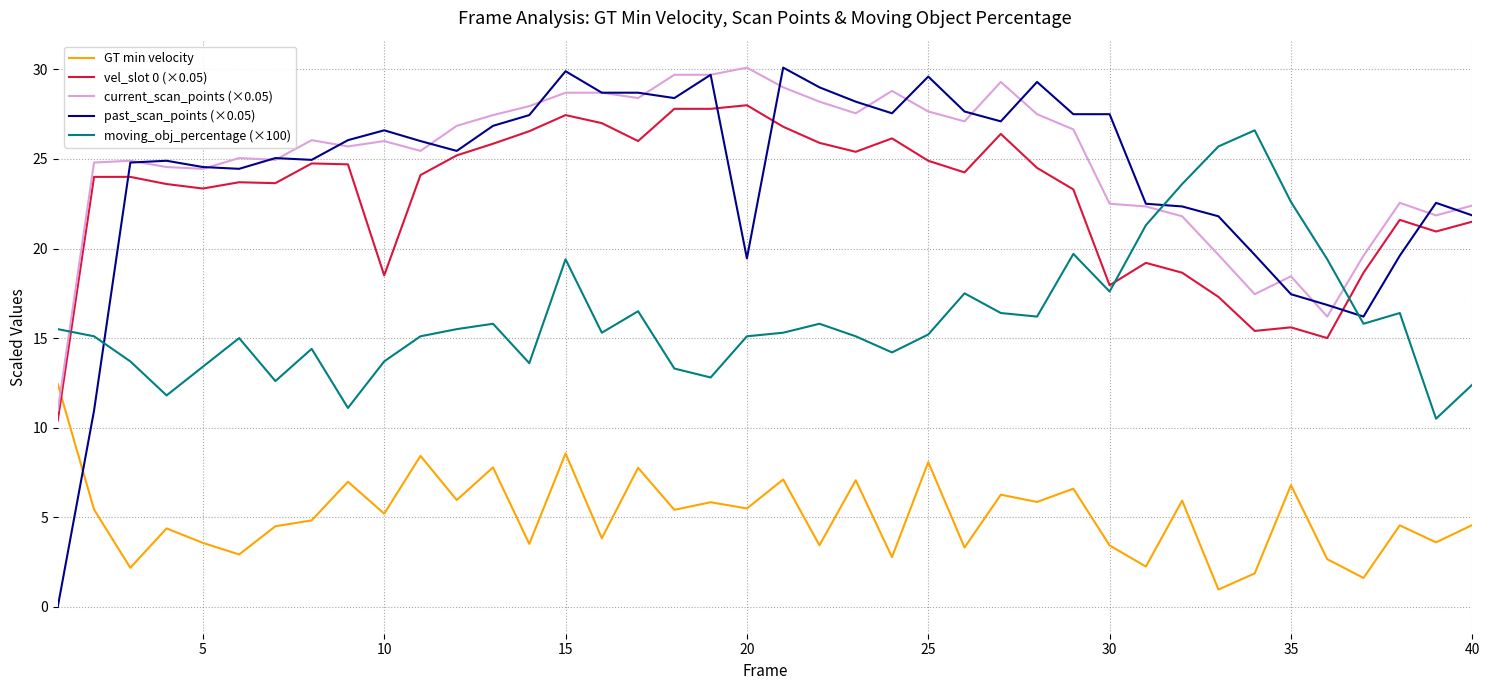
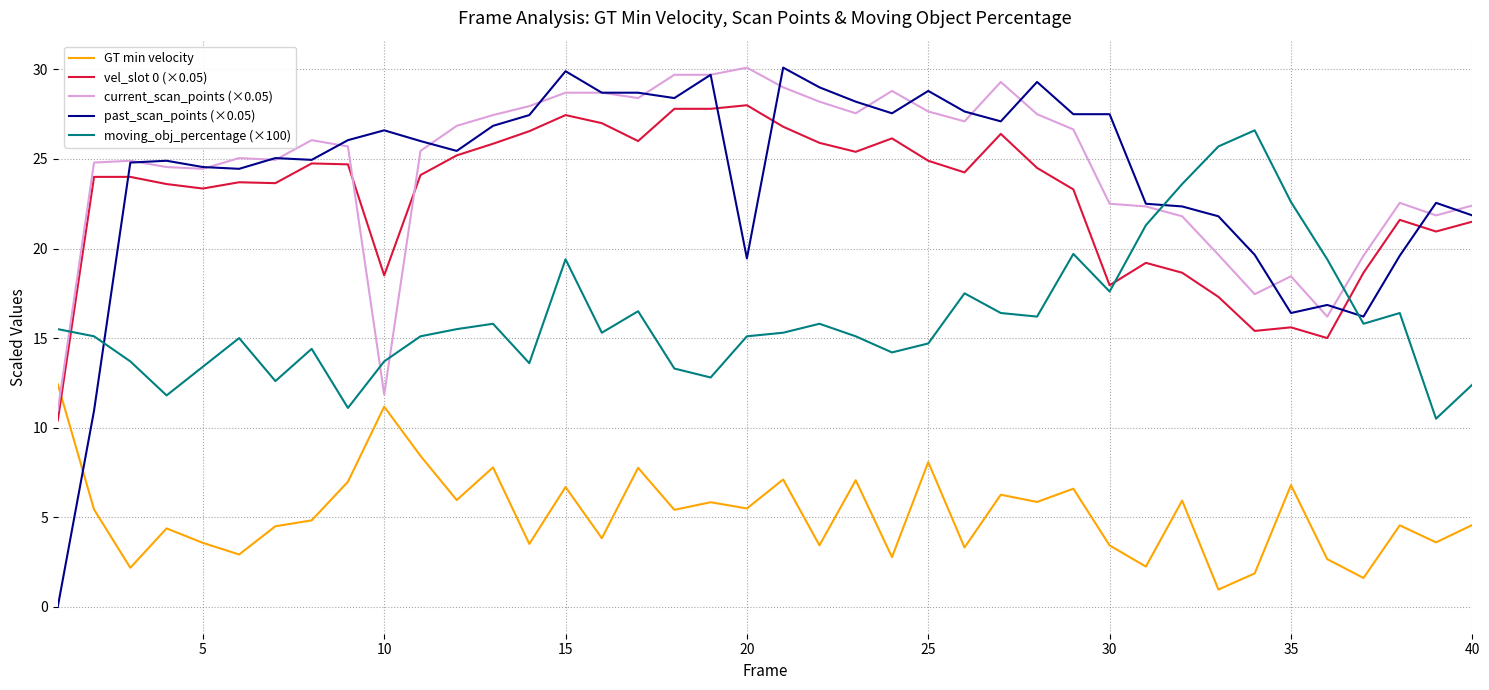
  {
    "GT min velocity": {
      "5": 3.6,
-     "10": 5.2,
-     "15": 8.6,
+     "10": 11.2,
+     "15": 6.7,
      "20": 5.5,
      "25": 8.1,
      "30": 3.4,
      "35": 6.8,
      "40": 4.6
    },
    "vel_slot 0 (×0.05)": {
      "5": 23.4,
      "10": 18.5,
      "15": 27.5,
      "20": 28.0,
      "25": 24.9,
      "30": 18.0,
      "35": 15.6,
      "40": 21.5
    },
    "current_scan_points (×0.05)": {
-     "10": 26.0,
+     "10": 11.9,
      "15": 28.7,
      "20": 30.1,
      "25": 27.7,
      "30": 22.5,
      "35": 18.5,
      "40": 22.4
    },
    "past_scan_points (×0.05)": {
      "10": 26.6,
      "15": 29.9,
      "20": 19.5,
-     "25": 29.6,
+     "25": 28.8,
      "30": 27.5,
-     "35": 17.5,
+     "35": 16.4,
      "40": 21.9
    },
    "moving_obj_percentage (×100)": {
      "5": 13.4,
      "10": 13.7,
      "15": 19.4,
      "20": 15.1,
-     "25": 15.2,
+     "25": 14.7,
      "30": 17.6,
      "35": 22.6,
      "40": 12.4
    }
  }
